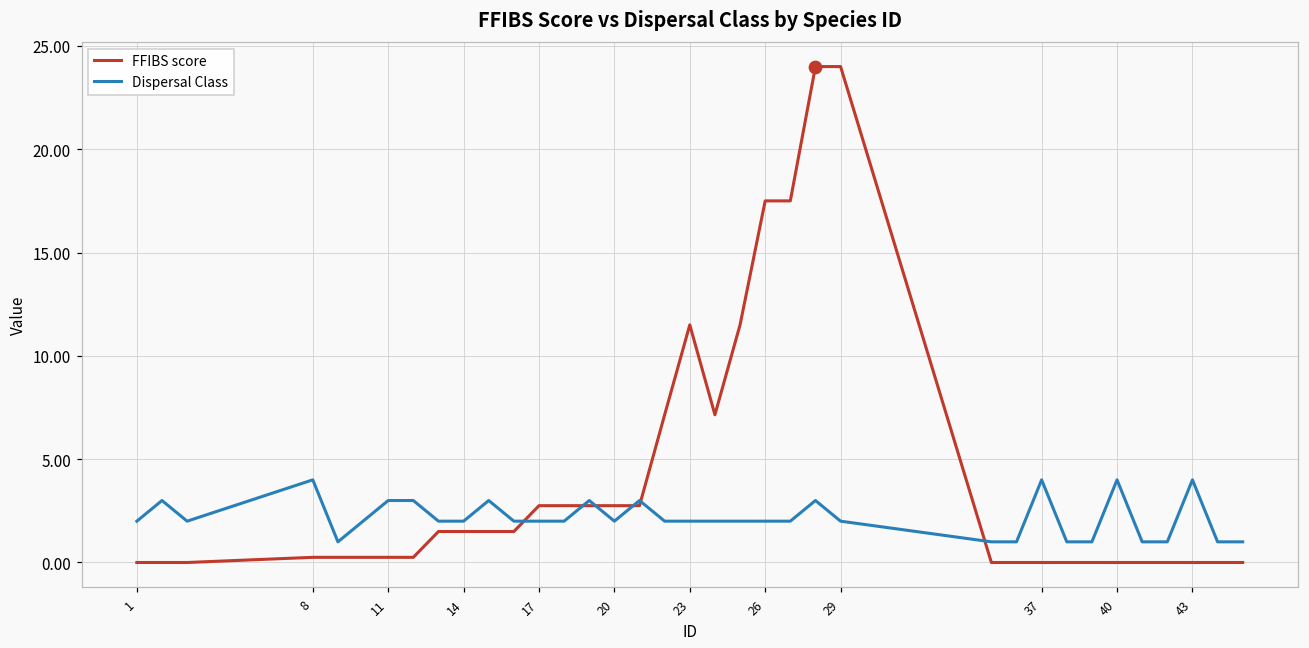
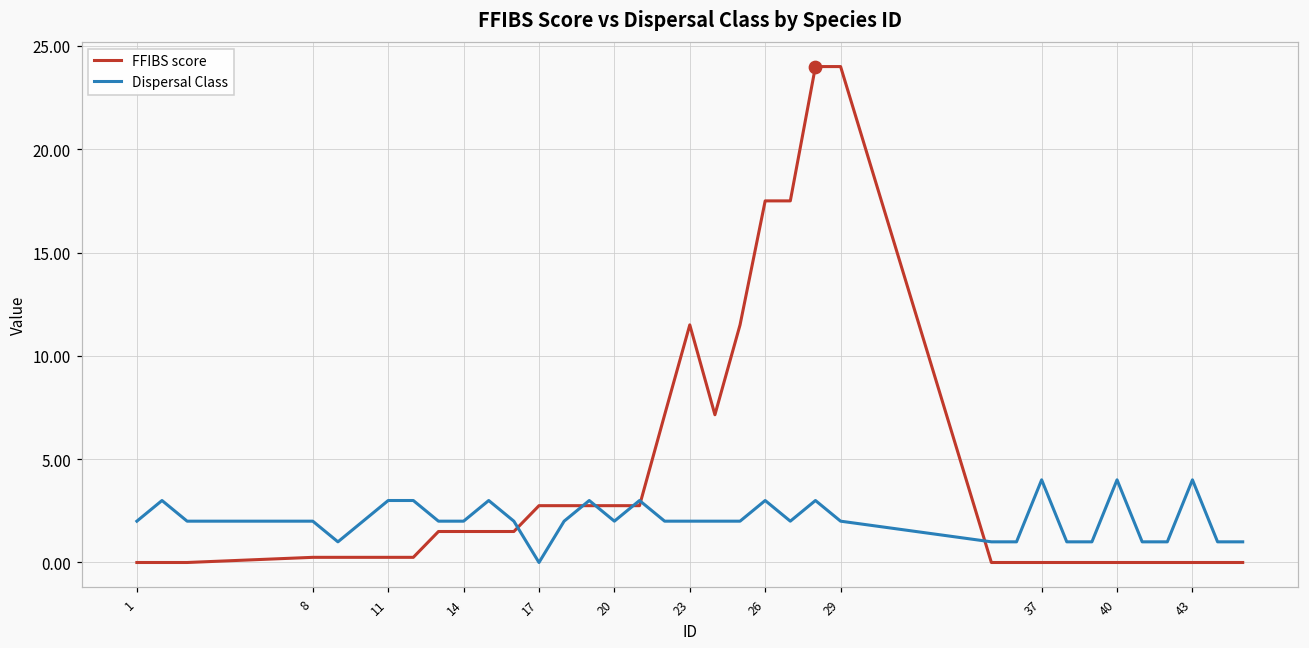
  {
    "Dispersal Class": {
      "1": 2,
-     "8": 4,
+     "8": 2,
      "11": 3,
      "14": 2,
-     "17": 2,
+     "17": 0,
      "20": 2,
      "23": 2,
-     "26": 2,
+     "26": 3,
      "29": 2,
      "37": 4,
      "40": 4,
      "43": 4
    }
  }
